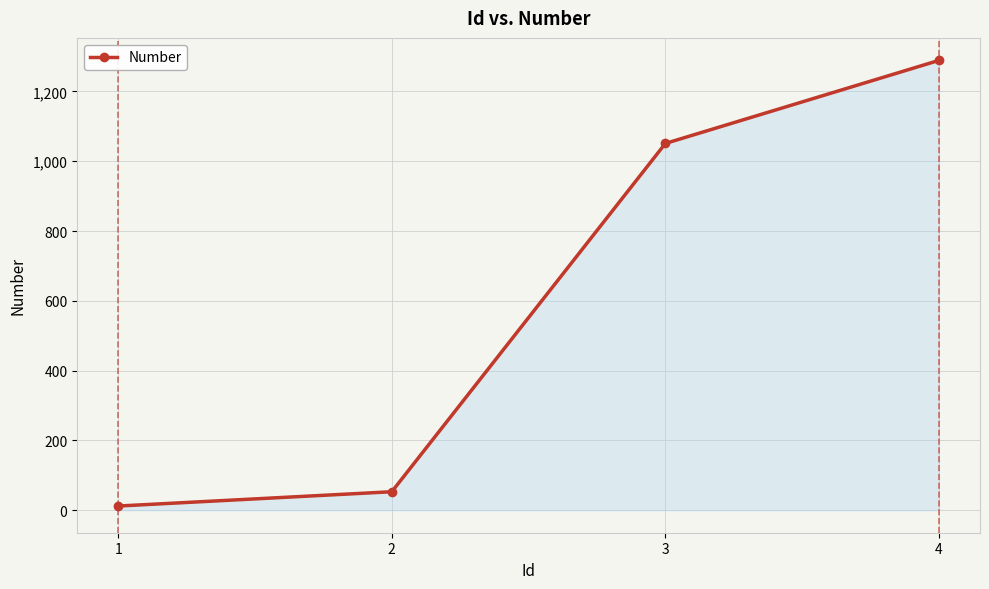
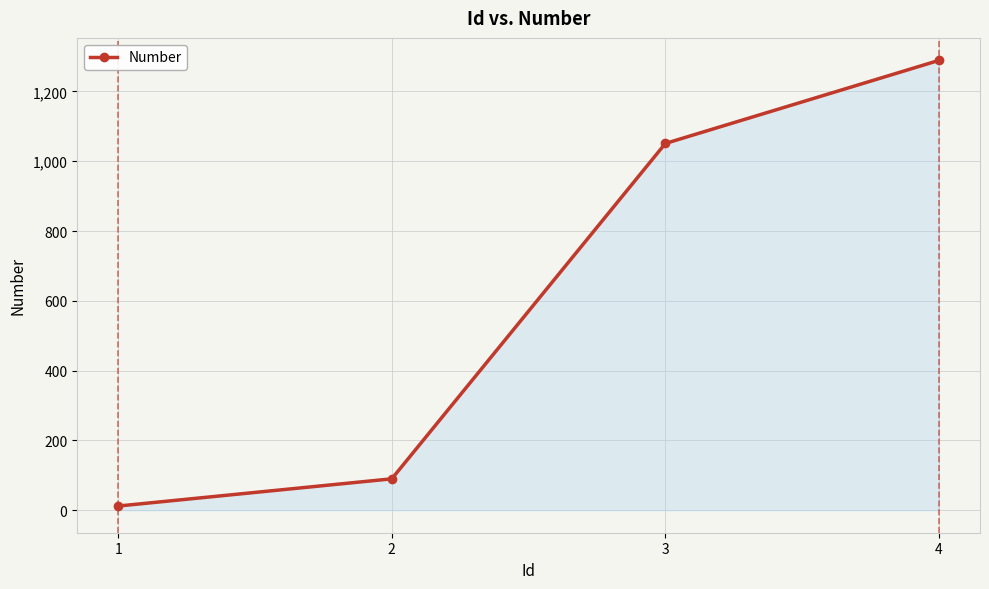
  {
    "1": "10",
-   "2": "50",
+   "2": "90",
    "3": "1,050",
    "4": "1,290"
  }
